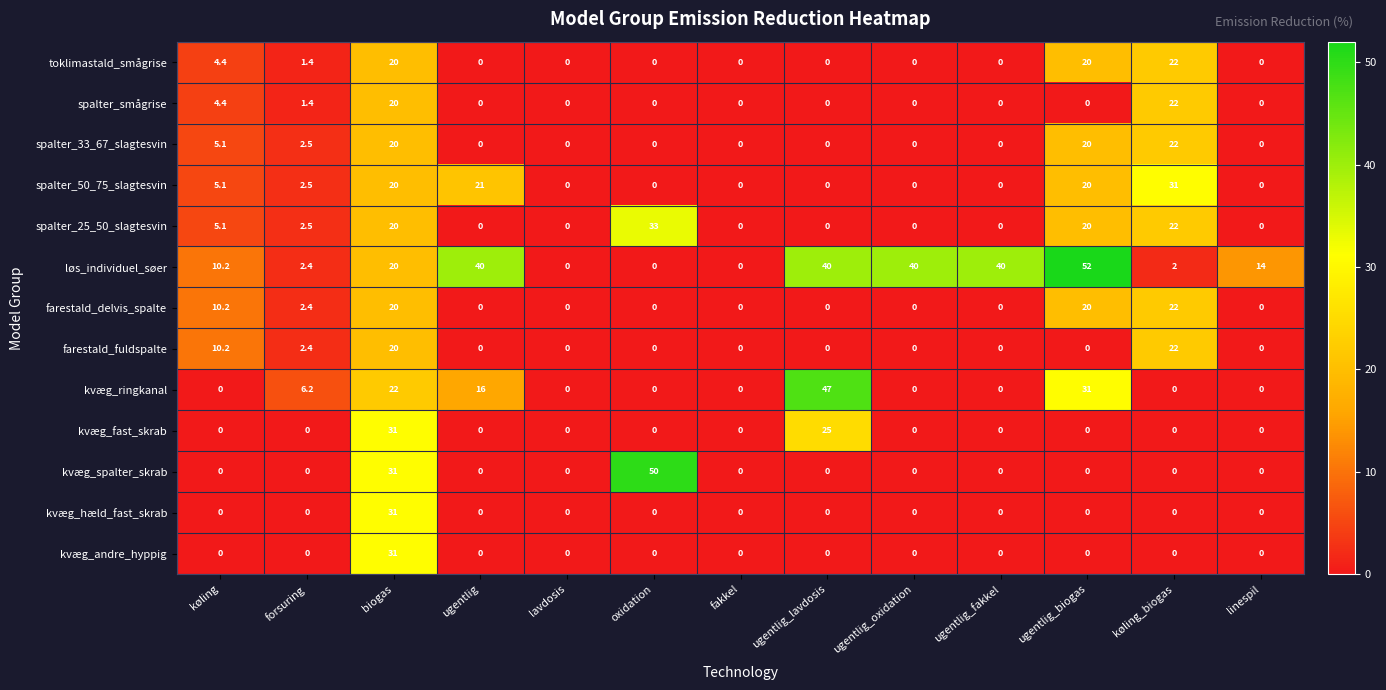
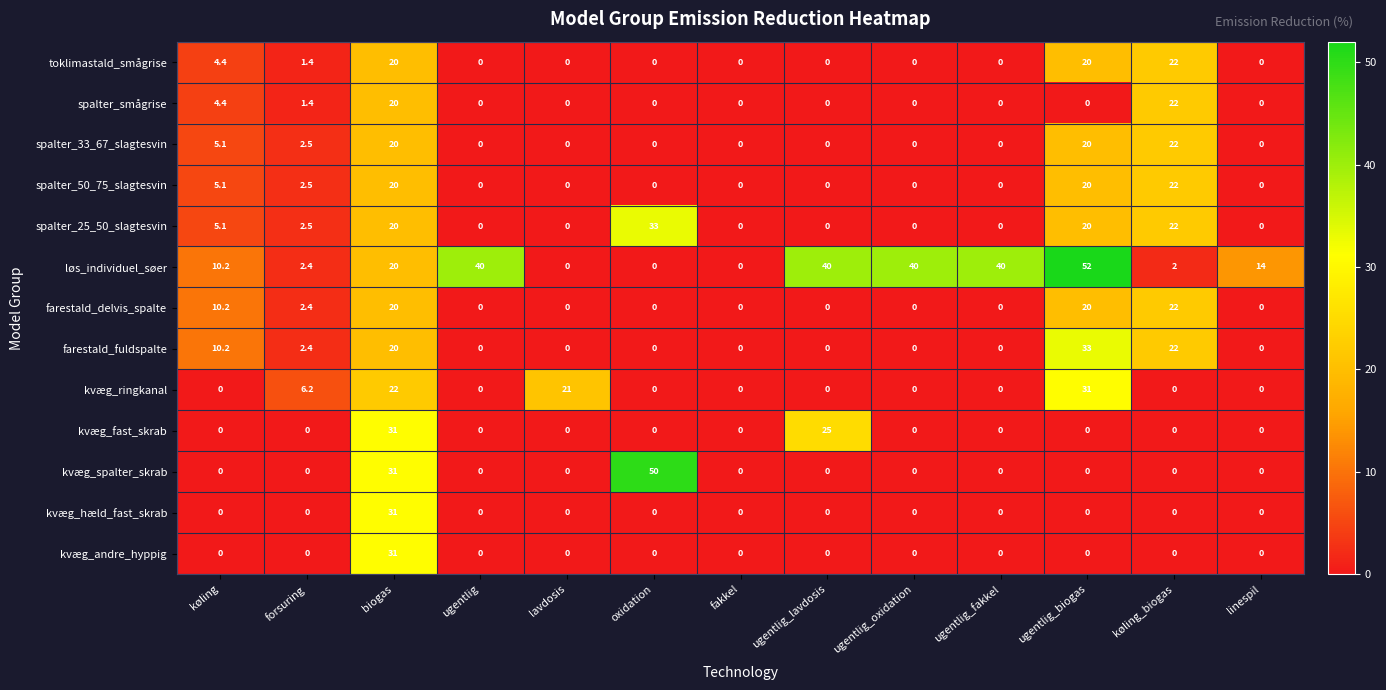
  {
    "toklimastald_smågrise": {
      "køling": 4.4,
      "forsuring": 1.4,
      "biogas": 20,
      "ugentlig": 0,
      "lavdosis": 0,
      "oxidation": 0,
      "fakkel": 0,
      "ugentlig_lavdosis": 0,
      "ugentlig_oxidation": 0,
      "ugentlig_fakkel": 0,
      "ugentlig_biogas": 20,
      "køling_biogas": 22,
      "linespil": 0
    },
    "spalter_smågrise": {
      "køling": 4.4,
      "forsuring": 1.4,
      "biogas": 20,
      "ugentlig": 0,
      "lavdosis": 0,
      "oxidation": 0,
      "fakkel": 0,
      "ugentlig_lavdosis": 0,
      "ugentlig_oxidation": 0,
      "ugentlig_fakkel": 0,
      "ugentlig_biogas": 0,
      "køling_biogas": 22,
      "linespil": 0
    },
    "spalter_33_67_slagtesvin": {
      "køling": 5.1,
      "forsuring": 2.5,
      "biogas": 20,
      "ugentlig": 0,
      "lavdosis": 0,
      "oxidation": 0,
      "fakkel": 0,
      "ugentlig_lavdosis": 0,
      "ugentlig_oxidation": 0,
      "ugentlig_fakkel": 0,
      "ugentlig_biogas": 20,
      "køling_biogas": 22,
      "linespil": 0
    },
    "spalter_50_75_slagtesvin": {
      "køling": 5.1,
      "forsuring": 2.5,
      "biogas": 20,
-     "ugentlig": 21,
+     "ugentlig": 0,
      "lavdosis": 0,
      "oxidation": 0,
      "fakkel": 0,
      "ugentlig_lavdosis": 0,
      "ugentlig_oxidation": 0,
      "ugentlig_fakkel": 0,
      "ugentlig_biogas": 20,
-     "køling_biogas": 31,
+     "køling_biogas": 22,
      "linespil": 0
    },
    "spalter_25_50_slagtesvin": {
      "køling": 5.1,
      "forsuring": 2.5,
      "biogas": 20,
      "ugentlig": 0,
      "lavdosis": 0,
      "oxidation": 33,
      "fakkel": 0,
      "ugentlig_lavdosis": 0,
      "ugentlig_oxidation": 0,
      "ugentlig_fakkel": 0,
      "ugentlig_biogas": 20,
      "køling_biogas": 22,
      "linespil": 0
    },
    "løs_individuel_søer": {
      "køling": 10.2,
      "forsuring": 2.4,
      "biogas": 20,
      "ugentlig": 40,
      "lavdosis": 0,
      "oxidation": 0,
      "fakkel": 0,
      "ugentlig_lavdosis": 40,
      "ugentlig_oxidation": 40,
      "ugentlig_fakkel": 40,
      "ugentlig_biogas": 52,
      "køling_biogas": 2,
      "linespil": 14
    },
    "farestald_delvis_spalte": {
      "køling": 10.2,
      "forsuring": 2.4,
      "biogas": 20,
      "ugentlig": 0,
      "lavdosis": 0,
      "oxidation": 0,
      "fakkel": 0,
      "ugentlig_lavdosis": 0,
      "ugentlig_oxidation": 0,
      "ugentlig_fakkel": 0,
      "ugentlig_biogas": 20,
      "køling_biogas": 22,
      "linespil": 0
    },
    "farestald_fuldspalte": {
      "køling": 10.2,
      "forsuring": 2.4,
      "biogas": 20,
      "ugentlig": 0,
      "lavdosis": 0,
      "oxidation": 0,
      "fakkel": 0,
      "ugentlig_lavdosis": 0,
      "ugentlig_oxidation": 0,
      "ugentlig_fakkel": 0,
-     "ugentlig_biogas": 0,
+     "ugentlig_biogas": 33,
      "køling_biogas": 22,
      "linespil": 0
    },
    "kvæg_ringkanal": {
      "køling": 0,
      "forsuring": 6.2,
      "biogas": 22,
-     "ugentlig": 16,
-     "lavdosis": 0,
+     "ugentlig": 0,
+     "lavdosis": 21,
      "oxidation": 0,
      "fakkel": 0,
-     "ugentlig_lavdosis": 47,
+     "ugentlig_lavdosis": 0,
      "ugentlig_oxidation": 0,
      "ugentlig_fakkel": 0,
      "ugentlig_biogas": 31,
      "køling_biogas": 0,
      "linespil": 0
    },
    "kvæg_fast_skrab": {
      "køling": 0,
      "forsuring": 0,
      "biogas": 31,
      "ugentlig": 0,
      "lavdosis": 0,
      "oxidation": 0,
      "fakkel": 0,
      "ugentlig_lavdosis": 25,
      "ugentlig_oxidation": 0,
      "ugentlig_fakkel": 0,
      "ugentlig_biogas": 0,
      "køling_biogas": 0,
      "linespil": 0
    },
    "kvæg_spalter_skrab": {
      "køling": 0,
      "forsuring": 0,
      "biogas": 31,
      "ugentlig": 0,
      "lavdosis": 0,
      "oxidation": 50,
      "fakkel": 0,
      "ugentlig_lavdosis": 0,
      "ugentlig_oxidation": 0,
      "ugentlig_fakkel": 0,
      "ugentlig_biogas": 0,
      "køling_biogas": 0,
      "linespil": 0
    },
    "kvæg_hæld_fast_skrab": {
      "køling": 0,
      "forsuring": 0,
      "biogas": 31,
      "ugentlig": 0,
      "lavdosis": 0,
      "oxidation": 0,
      "fakkel": 0,
      "ugentlig_lavdosis": 0,
      "ugentlig_oxidation": 0,
      "ugentlig_fakkel": 0,
      "ugentlig_biogas": 0,
      "køling_biogas": 0,
      "linespil": 0
    },
    "kvæg_andre_hyppig": {
      "køling": 0,
      "forsuring": 0,
      "biogas": 31,
      "ugentlig": 0,
      "lavdosis": 0,
      "oxidation": 0,
      "fakkel": 0,
      "ugentlig_lavdosis": 0,
      "ugentlig_oxidation": 0,
      "ugentlig_fakkel": 0,
      "ugentlig_biogas": 0,
      "køling_biogas": 0,
      "linespil": 0
    }
  }
